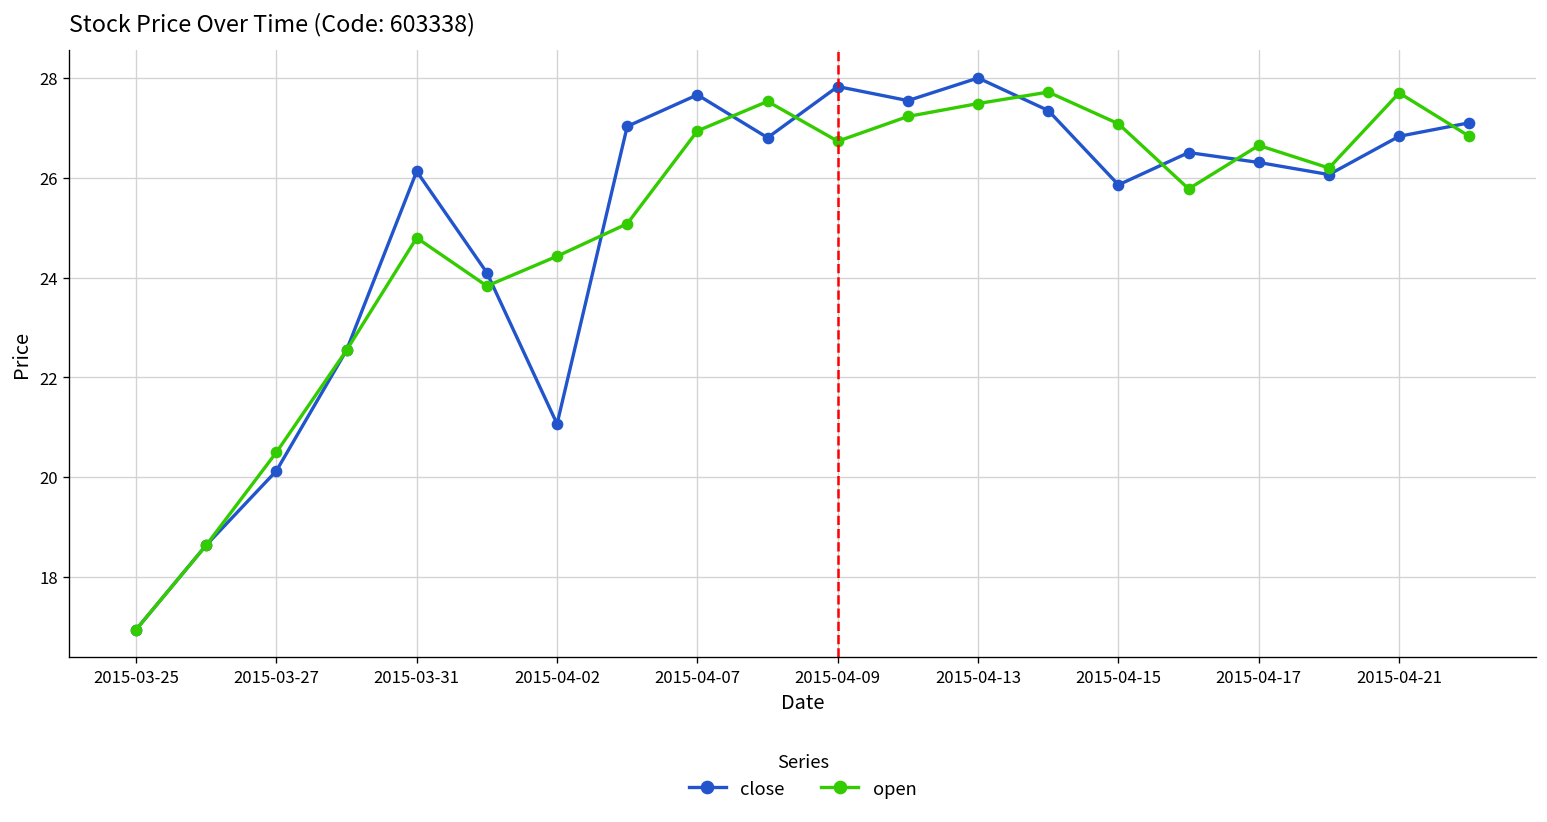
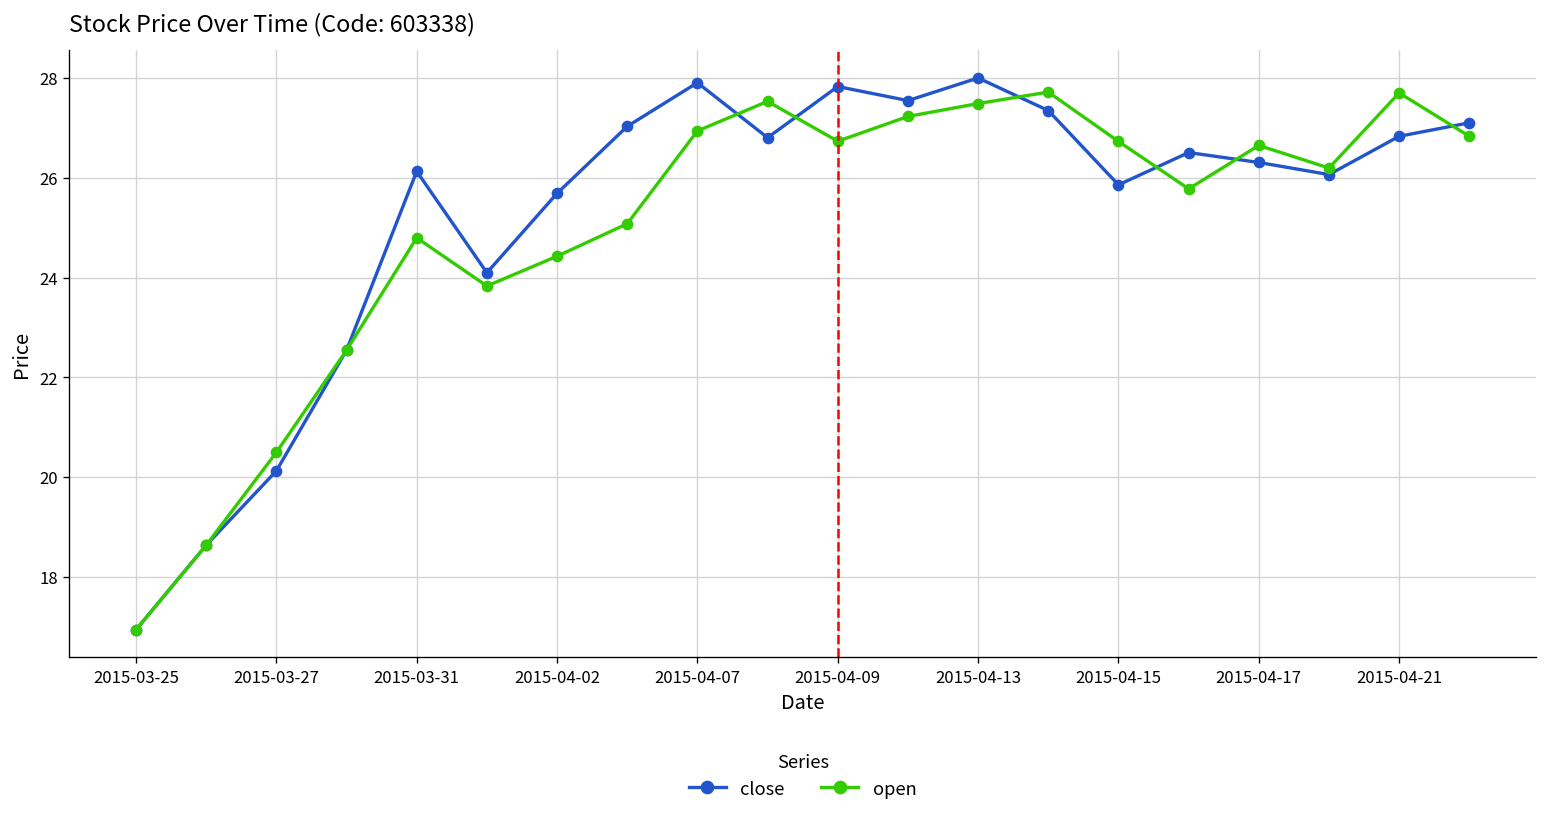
  {
    "close": {
      "2015-03-27": 20.1,
      "2015-03-31": 26.1,
-     "2015-04-02": 21.1,
-     "2015-04-07": 27.7,
+     "2015-04-02": 25.7,
+     "2015-04-07": 27.9,
      "2015-04-09": 27.8,
      "2015-04-13": 28.0,
      "2015-04-15": 25.9,
      "2015-04-17": 26.3,
      "2015-04-21": 26.8
    },
    "open": {
      "2015-03-27": 20.5,
      "2015-03-31": 24.8,
      "2015-04-02": 24.4,
      "2015-04-07": 26.9,
      "2015-04-09": 26.7,
      "2015-04-13": 27.5,
-     "2015-04-15": 27.1,
+     "2015-04-15": 26.7,
      "2015-04-17": 26.7,
      "2015-04-21": 27.7
    }
  }
